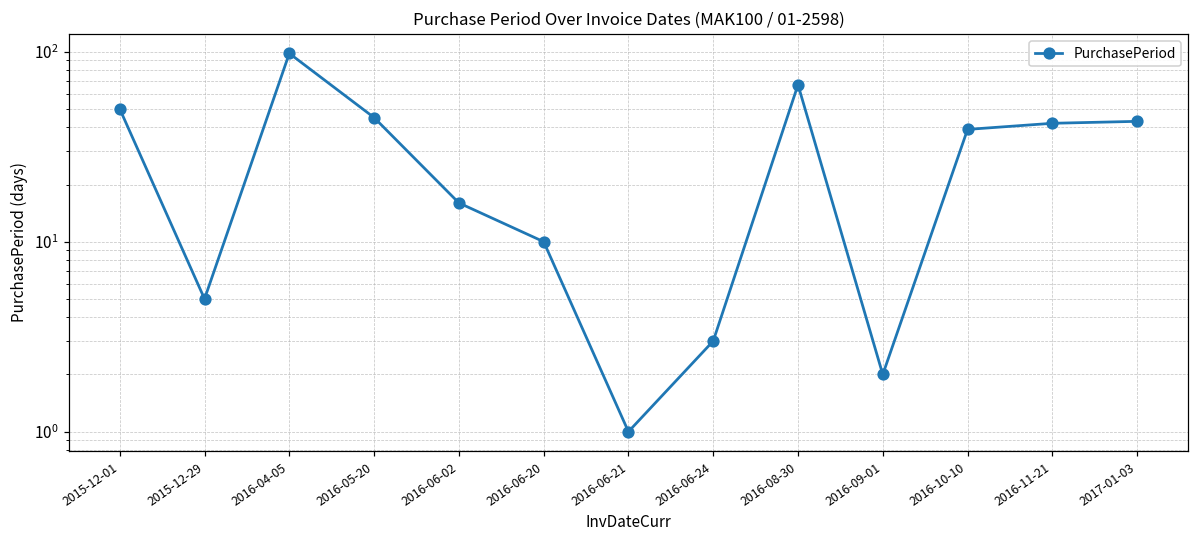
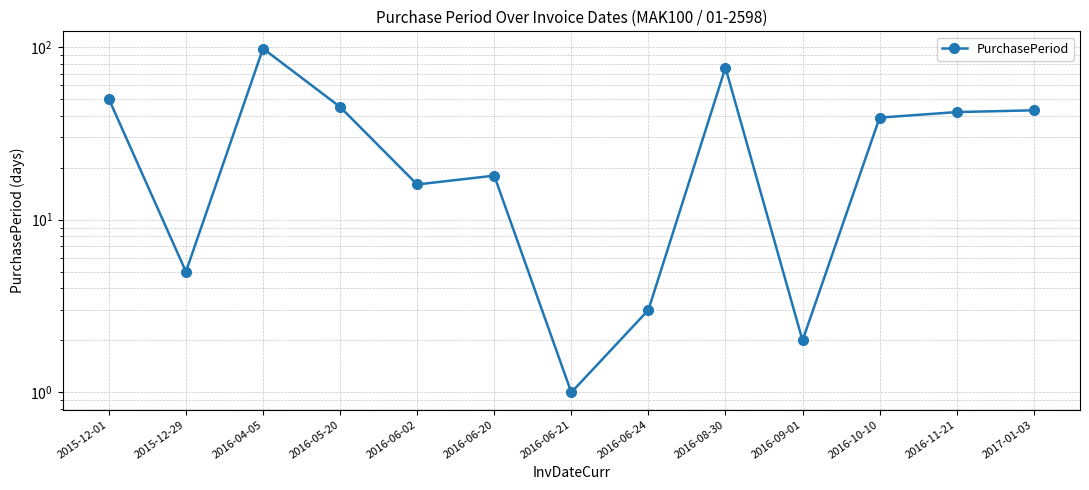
  {
    "2015-12-01": 50,
    "2015-12-29": 5,
    "2016-04-05": 100,
    "2016-05-20": 45,
    "2016-06-02": 16,
-   "2016-06-20": 10,
+   "2016-06-20": 18,
    "2016-06-21": 1,
    "2016-06-24": 3,
-   "2016-08-30": 67,
+   "2016-08-30": 80,
    "2016-09-01": 2,
    "2016-10-10": 39,
    "2016-11-21": 42,
    "2017-01-03": 43
  }
